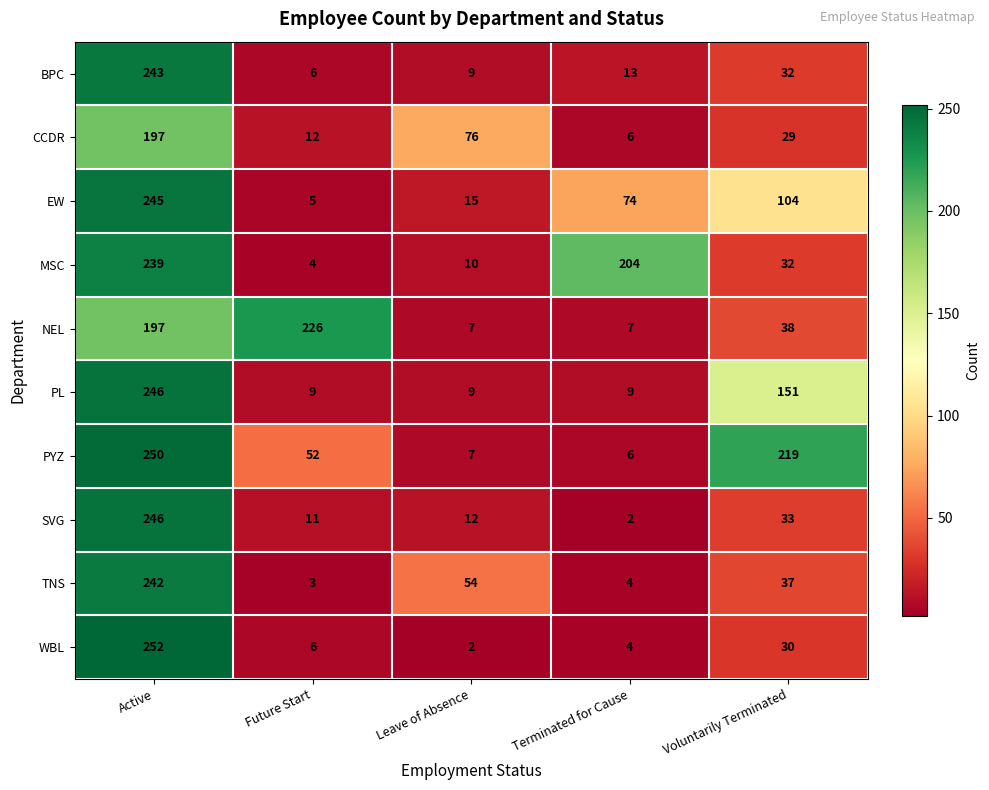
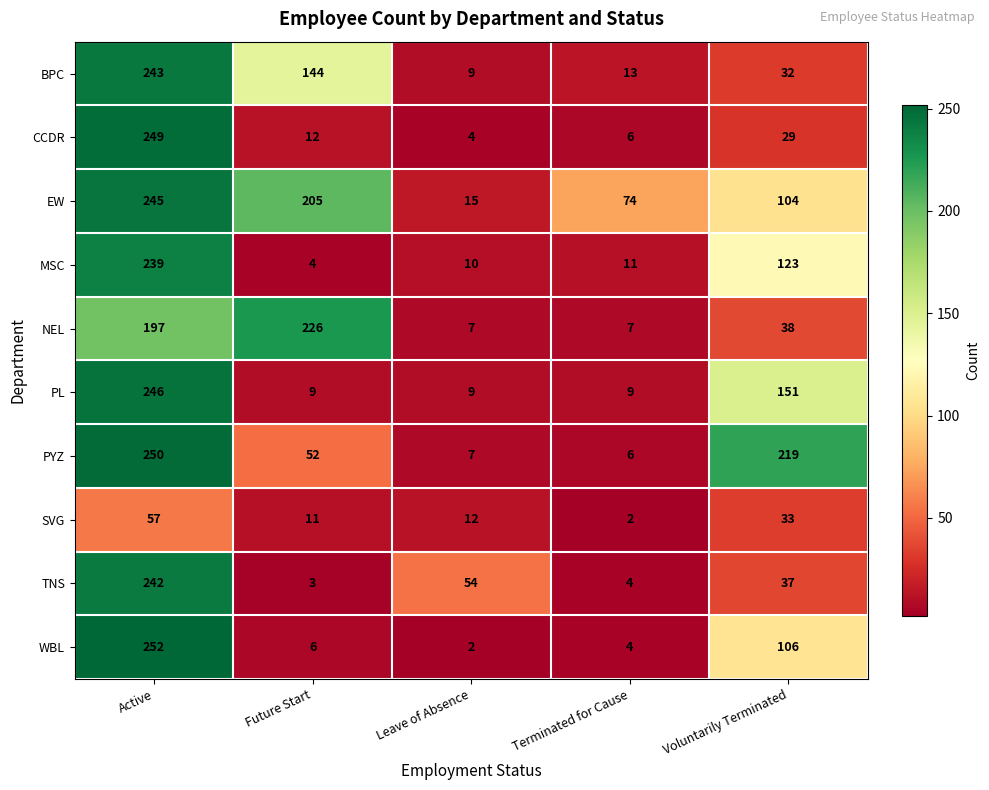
  {
    "BPC": {
      "Active": 243,
-     "Future Start": 6,
+     "Future Start": 144,
      "Leave of Absence": 9,
      "Terminated for Cause": 13,
      "Voluntarily Terminated": 32
    },
    "CCDR": {
-     "Active": 197,
+     "Active": 249,
      "Future Start": 12,
-     "Leave of Absence": 76,
+     "Leave of Absence": 4,
      "Terminated for Cause": 6,
      "Voluntarily Terminated": 29
    },
    "EW": {
      "Active": 245,
-     "Future Start": 5,
+     "Future Start": 205,
      "Leave of Absence": 15,
      "Terminated for Cause": 74,
      "Voluntarily Terminated": 104
    },
    "MSC": {
      "Active": 239,
      "Future Start": 4,
      "Leave of Absence": 10,
-     "Terminated for Cause": 204,
-     "Voluntarily Terminated": 32
+     "Terminated for Cause": 11,
+     "Voluntarily Terminated": 123
    },
    "NEL": {
      "Active": 197,
      "Future Start": 226,
      "Leave of Absence": 7,
      "Terminated for Cause": 7,
      "Voluntarily Terminated": 38
    },
    "PL": {
      "Active": 246,
      "Future Start": 9,
      "Leave of Absence": 9,
      "Terminated for Cause": 9,
      "Voluntarily Terminated": 151
    },
    "PYZ": {
      "Active": 250,
      "Future Start": 52,
      "Leave of Absence": 7,
      "Terminated for Cause": 6,
      "Voluntarily Terminated": 219
    },
    "SVG": {
-     "Active": 246,
+     "Active": 57,
      "Future Start": 11,
      "Leave of Absence": 12,
      "Terminated for Cause": 2,
      "Voluntarily Terminated": 33
    },
    "TNS": {
      "Active": 242,
      "Future Start": 3,
      "Leave of Absence": 54,
      "Terminated for Cause": 4,
      "Voluntarily Terminated": 37
    },
    "WBL": {
      "Active": 252,
      "Future Start": 6,
      "Leave of Absence": 2,
      "Terminated for Cause": 4,
-     "Voluntarily Terminated": 30
+     "Voluntarily Terminated": 106
    }
  }
